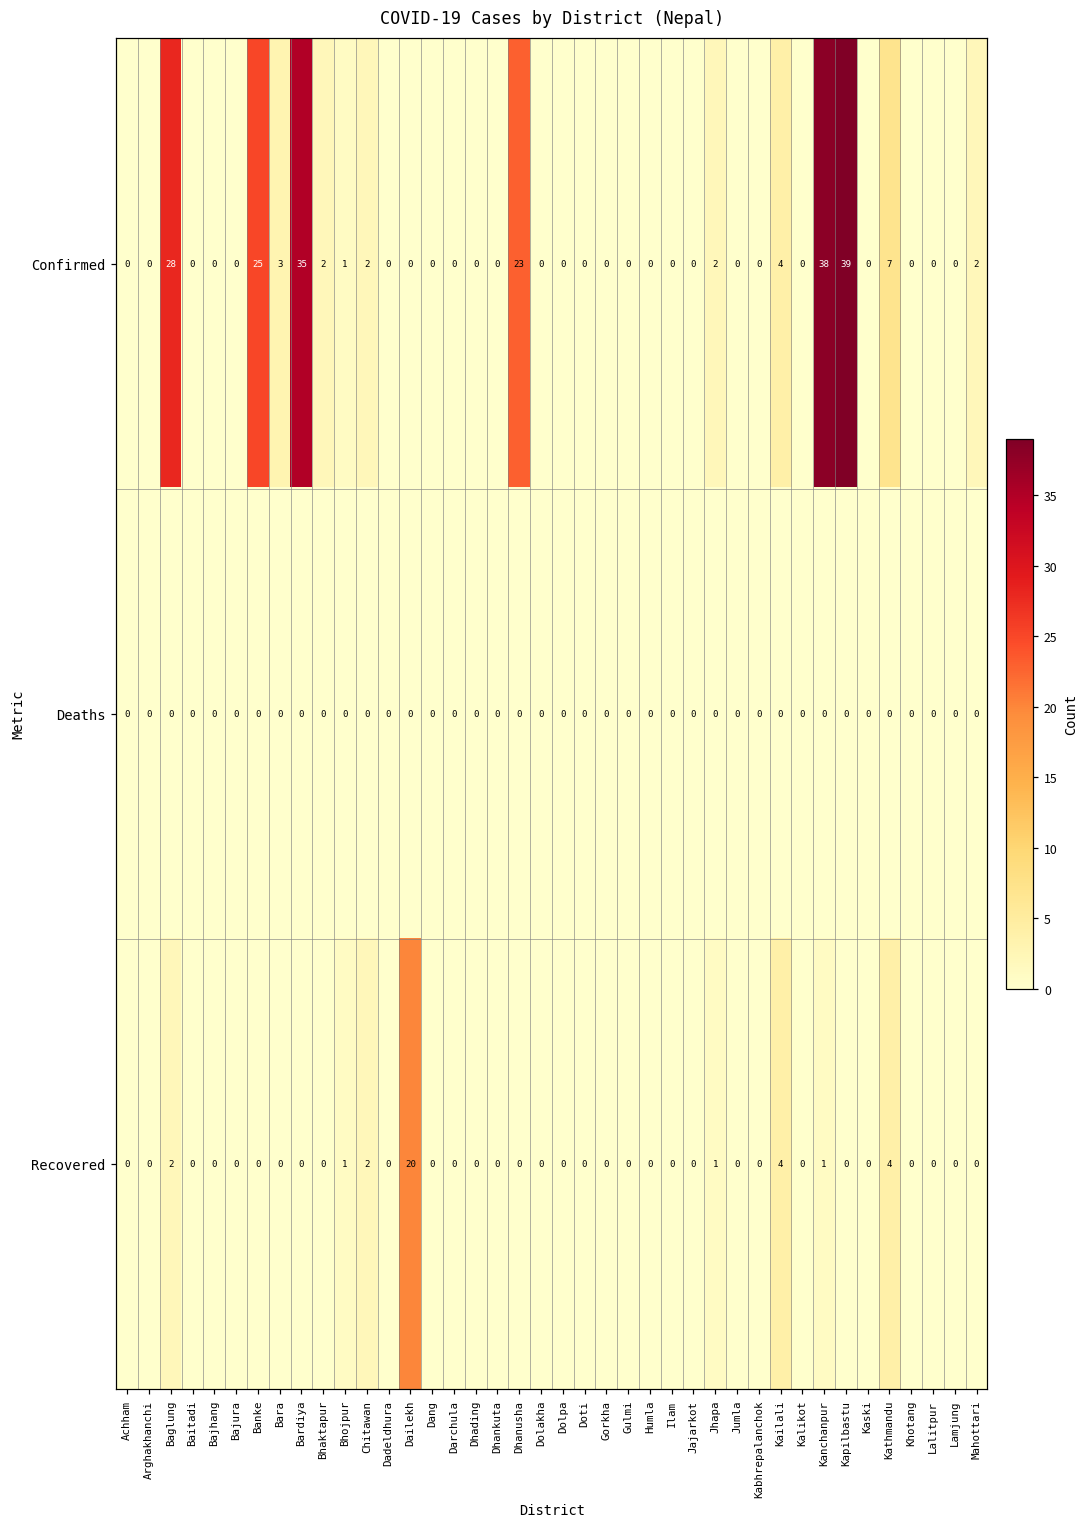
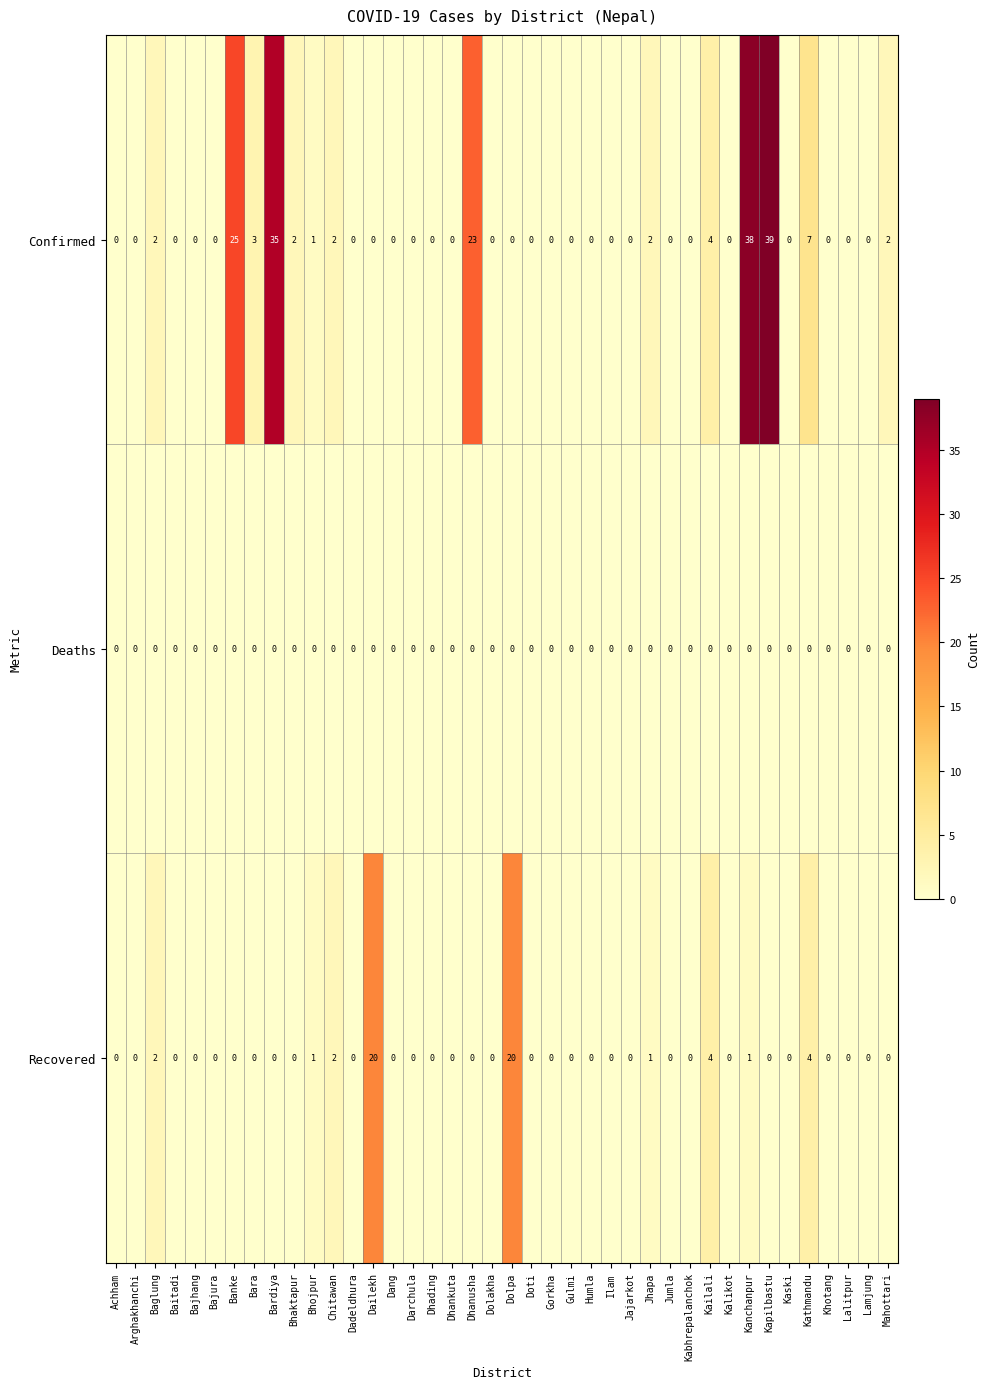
  {
    "Confirmed": {
      "Achham": 0,
      "Arghakhanchi": 0,
-     "Baglung": 28,
+     "Baglung": 2,
      "Baitadi": 0,
      "Bajhang": 0,
      "Bajura": 0,
      "Banke": 25,
      "Bara": 3,
      "Bardiya": 35,
      "Bhaktapur": 2,
      "Bhojpur": 1,
      "Chitawan": 2,
      "Dadeldhura": 0,
      "Dailekh": 0,
      "Dang": 0,
      "Darchula": 0,
      "Dhading": 0,
      "Dhankuta": 0,
      "Dhanusha": 23,
      "Dolakha": 0,
      "Dolpa": 0,
      "Doti": 0,
      "Gorkha": 0,
      "Gulmi": 0,
      "Humla": 0,
      "Ilam": 0,
      "Jajarkot": 0,
      "Jhapa": 2,
      "Jumla": 0,
      "Kabhrepalanchok": 0,
      "Kailali": 4,
      "Kalikot": 0,
      "Kanchanpur": 38,
      "Kapilbastu": 39,
      "Kaski": 0,
      "Kathmandu": 7,
      "Khotang": 0,
      "Lalitpur": 0,
      "Lamjung": 0,
      "Mahottari": 2
    },
    "Deaths": {
      "Achham": 0,
      "Arghakhanchi": 0,
      "Baglung": 0,
      "Baitadi": 0,
      "Bajhang": 0,
      "Bajura": 0,
      "Banke": 0,
      "Bara": 0,
      "Bardiya": 0,
      "Bhaktapur": 0,
      "Bhojpur": 0,
      "Chitawan": 0,
      "Dadeldhura": 0,
      "Dailekh": 0,
      "Dang": 0,
      "Darchula": 0,
      "Dhading": 0,
      "Dhankuta": 0,
      "Dhanusha": 0,
      "Dolakha": 0,
      "Dolpa": 0,
      "Doti": 0,
      "Gorkha": 0,
      "Gulmi": 0,
      "Humla": 0,
      "Ilam": 0,
      "Jajarkot": 0,
      "Jhapa": 0,
      "Jumla": 0,
      "Kabhrepalanchok": 0,
      "Kailali": 0,
      "Kalikot": 0,
      "Kanchanpur": 0,
      "Kapilbastu": 0,
      "Kaski": 0,
      "Kathmandu": 0,
      "Khotang": 0,
      "Lalitpur": 0,
      "Lamjung": 0,
      "Mahottari": 0
    },
    "Recovered": {
      "Achham": 0,
      "Arghakhanchi": 0,
      "Baglung": 2,
      "Baitadi": 0,
      "Bajhang": 0,
      "Bajura": 0,
      "Banke": 0,
      "Bara": 0,
      "Bardiya": 0,
      "Bhaktapur": 0,
      "Bhojpur": 1,
      "Chitawan": 2,
      "Dadeldhura": 0,
      "Dailekh": 20,
      "Dang": 0,
      "Darchula": 0,
      "Dhading": 0,
      "Dhankuta": 0,
      "Dhanusha": 0,
      "Dolakha": 0,
-     "Dolpa": 0,
+     "Dolpa": 20,
      "Doti": 0,
      "Gorkha": 0,
      "Gulmi": 0,
      "Humla": 0,
      "Ilam": 0,
      "Jajarkot": 0,
      "Jhapa": 1,
      "Jumla": 0,
      "Kabhrepalanchok": 0,
      "Kailali": 4,
      "Kalikot": 0,
      "Kanchanpur": 1,
      "Kapilbastu": 0,
      "Kaski": 0,
      "Kathmandu": 4,
      "Khotang": 0,
      "Lalitpur": 0,
      "Lamjung": 0,
      "Mahottari": 0
    }
  }
